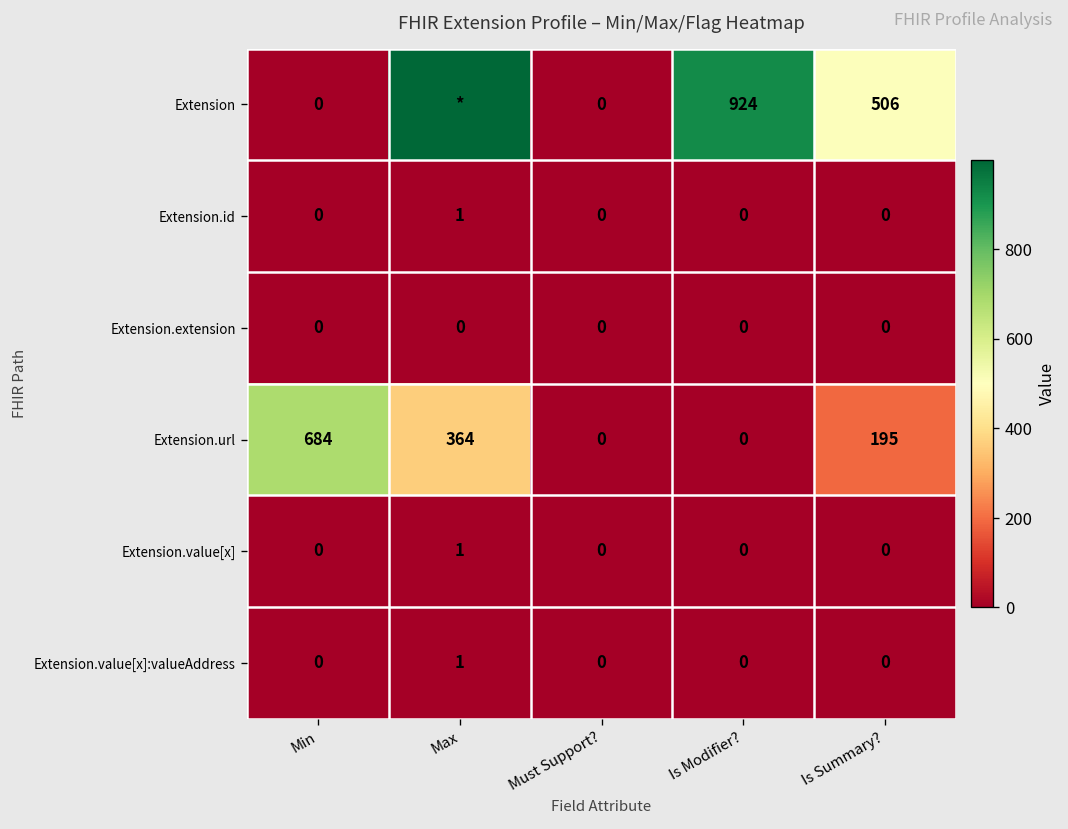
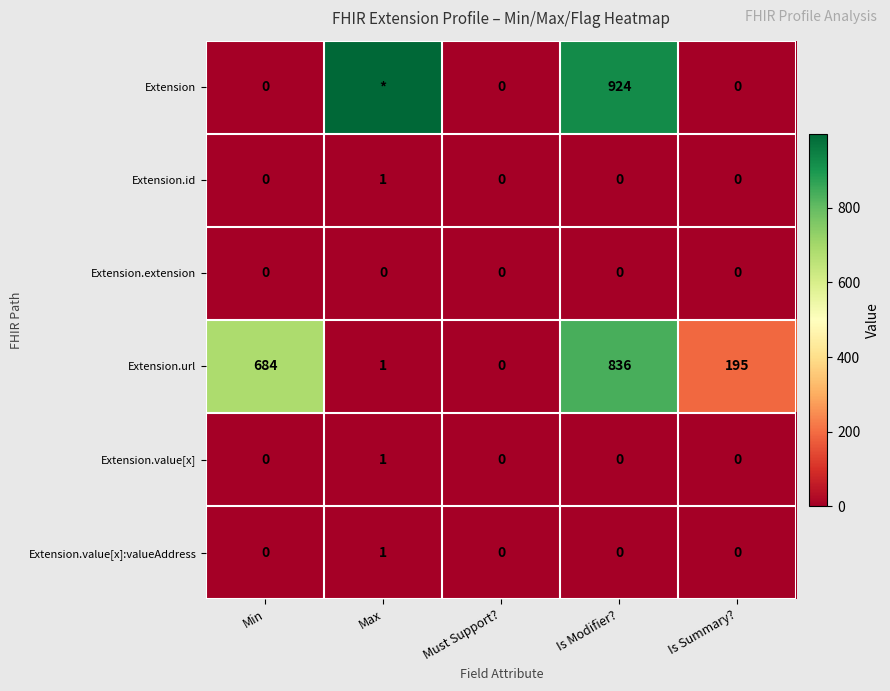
  {
    "Extension": {
      "Min": 0,
      "Must Support?": 0,
      "Is Modifier?": 924,
-     "Is Summary?": 506
+     "Is Summary?": 0
    },
    "Extension.id": {
      "Min": 0,
      "Max": 1,
      "Must Support?": 0,
      "Is Modifier?": 0,
      "Is Summary?": 0
    },
    "Extension.extension": {
      "Min": 0,
      "Max": 0,
      "Must Support?": 0,
      "Is Modifier?": 0,
      "Is Summary?": 0
    },
    "Extension.url": {
      "Min": 684,
-     "Max": 364,
+     "Max": 1,
      "Must Support?": 0,
-     "Is Modifier?": 0,
+     "Is Modifier?": 836,
      "Is Summary?": 195
    },
    "Extension.value[x]": {
      "Min": 0,
      "Max": 1,
      "Must Support?": 0,
      "Is Modifier?": 0,
      "Is Summary?": 0
    },
    "Extension.value[x]:valueAddress": {
      "Min": 0,
      "Max": 1,
      "Must Support?": 0,
      "Is Modifier?": 0,
      "Is Summary?": 0
    }
  }
